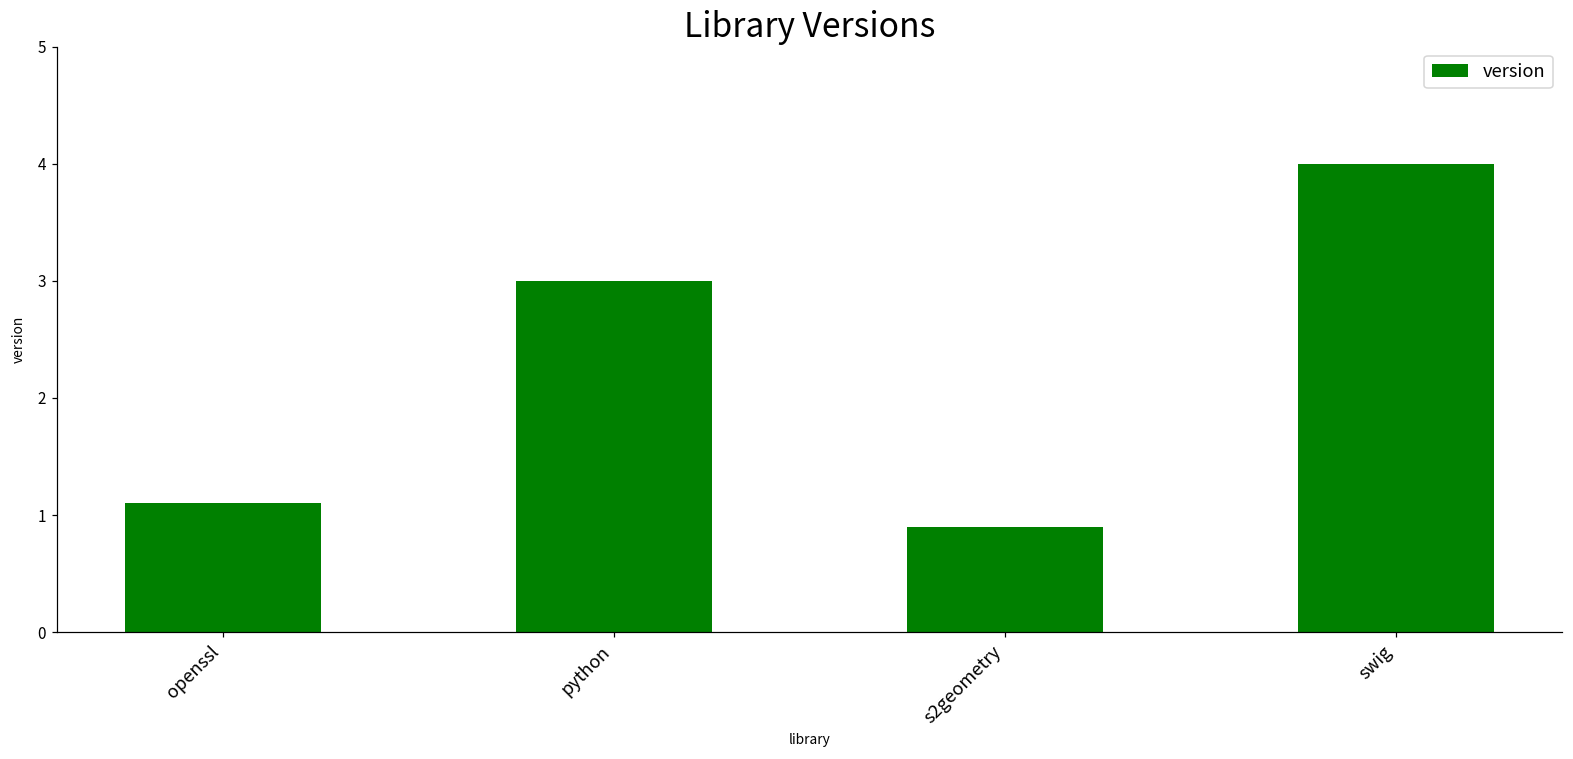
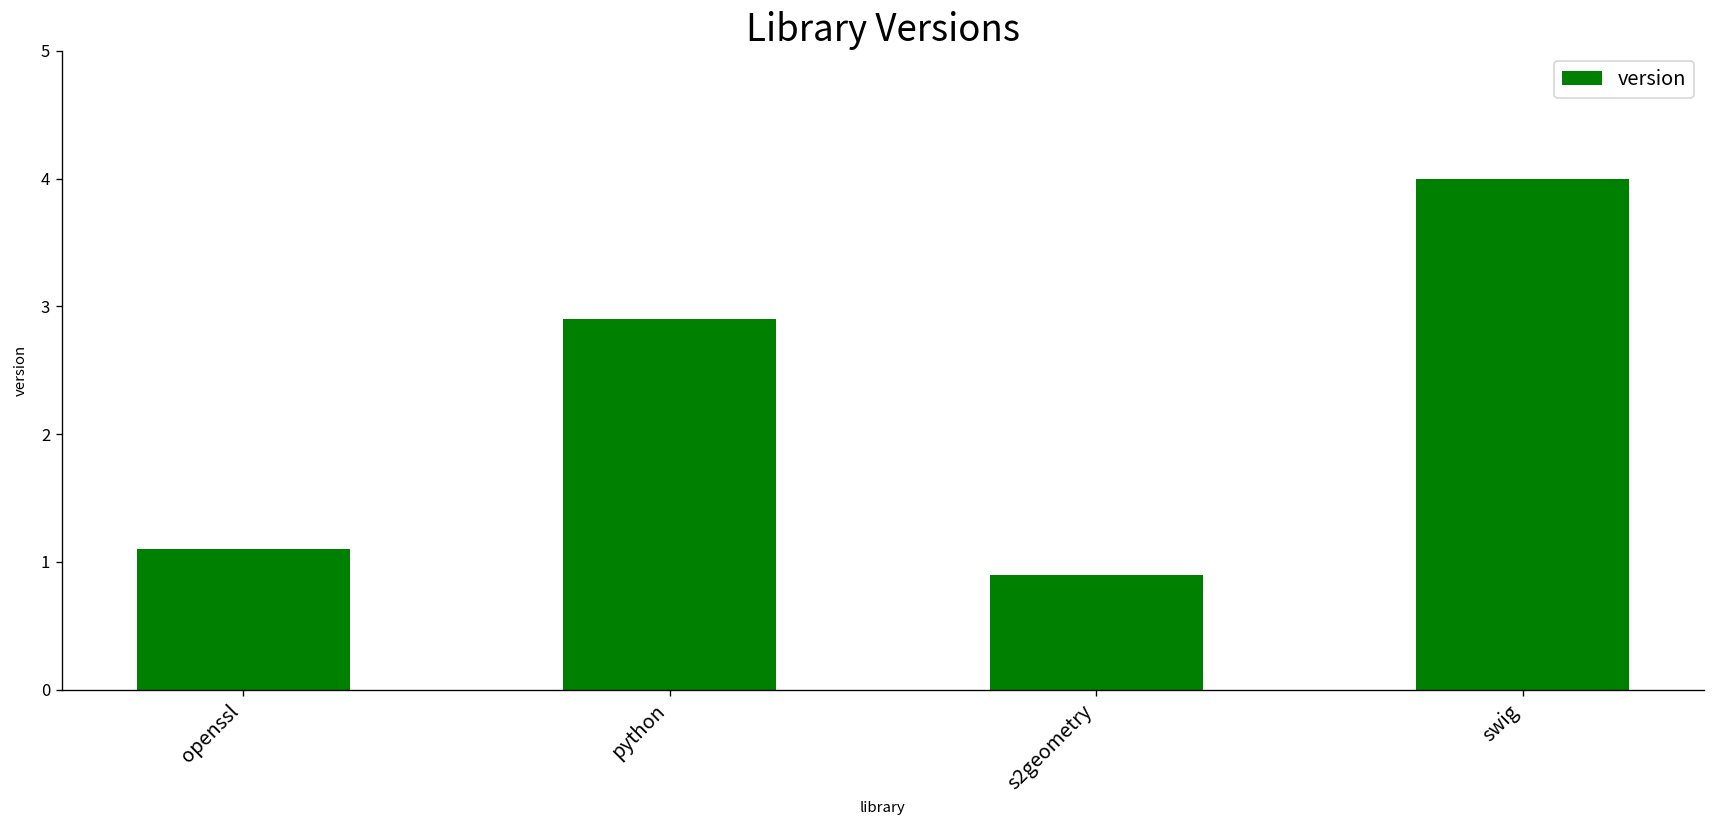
  {
    "openssl": 1.1,
-   "python": 3.0,
+   "python": 2.9,
    "s2geometry": 0.9,
    "swig": 4.0
  }
